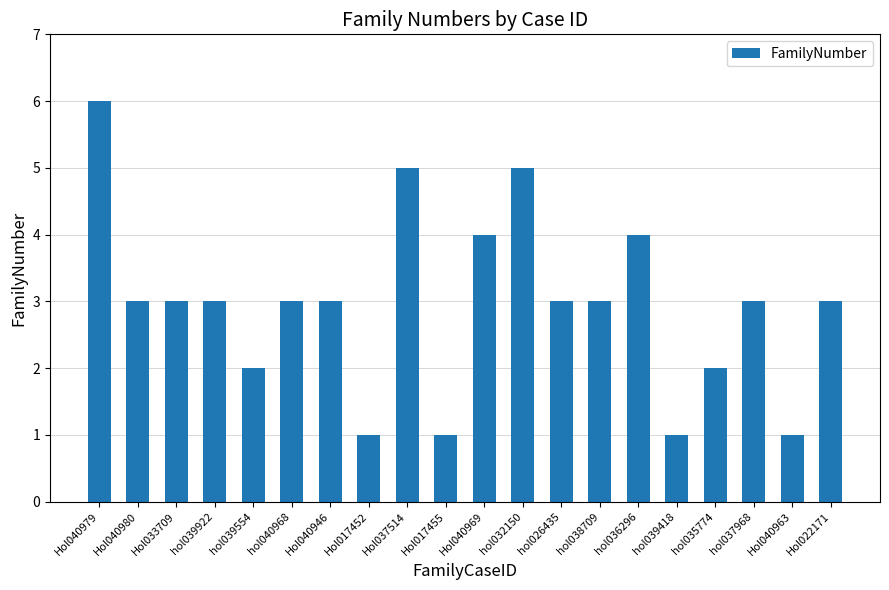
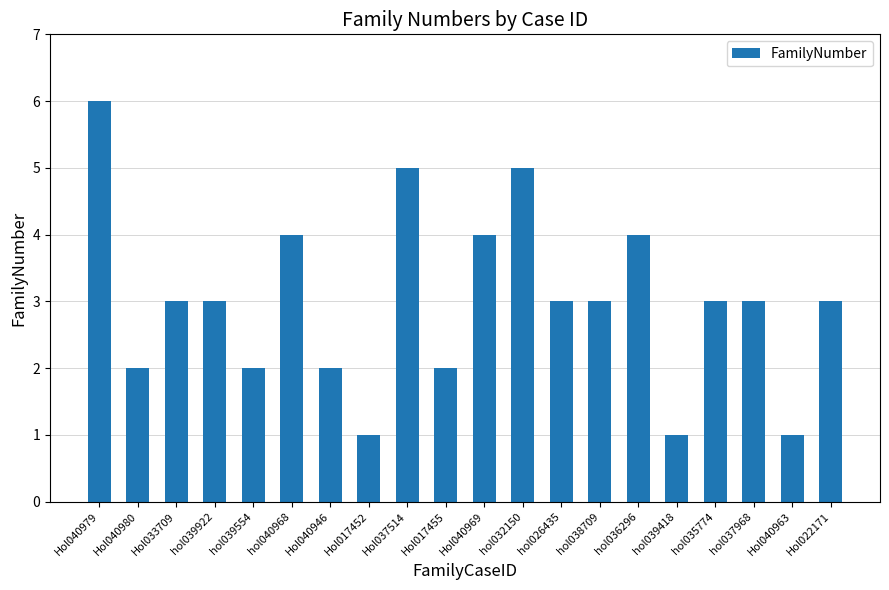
  {
    "Hol040979": 6,
-   "Hol040980": 3,
+   "Hol040980": 2,
    "Hol033709": 3,
    "hol039922": 3,
    "hol039554": 2,
-   "hol040968": 3,
-   "Hol040946": 3,
+   "hol040968": 4,
+   "Hol040946": 2,
    "Hol017452": 1,
    "Hol037514": 5,
-   "Hol017455": 1,
+   "Hol017455": 2,
    "Hol040969": 4,
    "hol032150": 5,
    "hol026435": 3,
    "hol038709": 3,
    "hol036296": 4,
    "hol039418": 1,
-   "hol035774": 2,
+   "hol035774": 3,
    "hol037968": 3,
    "Hol040963": 1,
    "Hol022171": 3
  }
